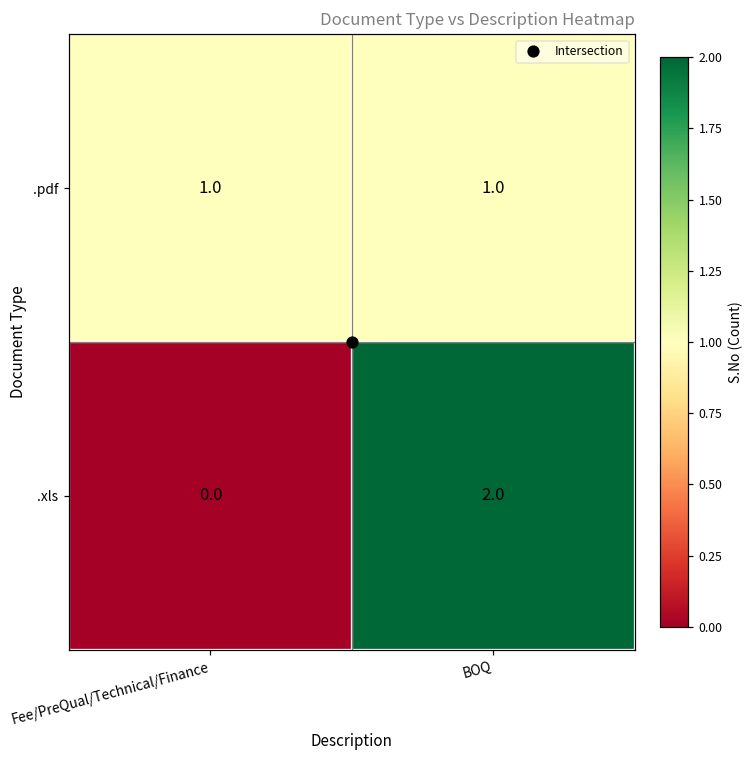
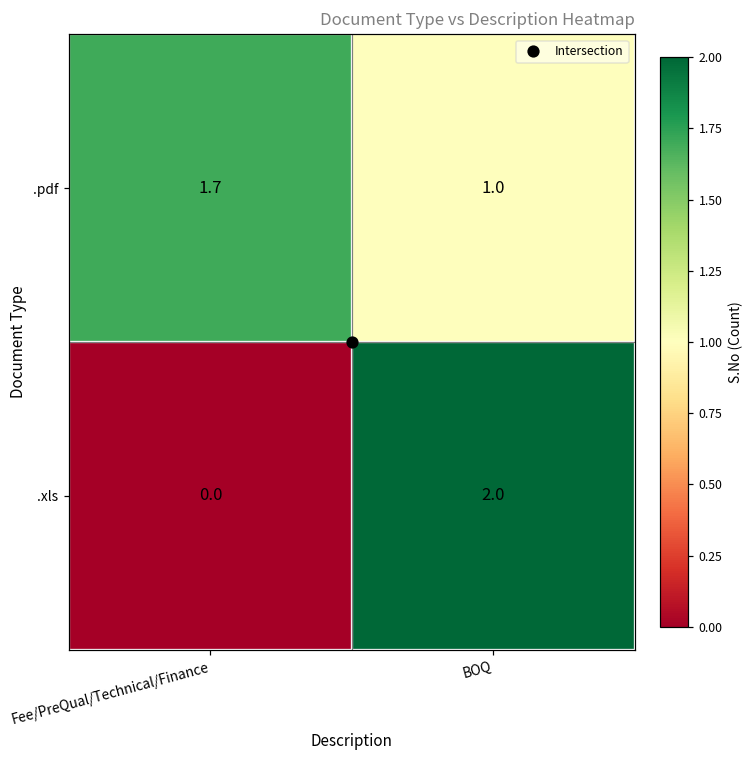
  {
    ".pdf": {
-     "Fee/PreQual/Technical/Finance": 1.0,
+     "Fee/PreQual/Technical/Finance": 1.7,
      "BOQ": 1.0
    },
    ".xls": {
      "Fee/PreQual/Technical/Finance": 0.0,
      "BOQ": 2.0
    }
  }
